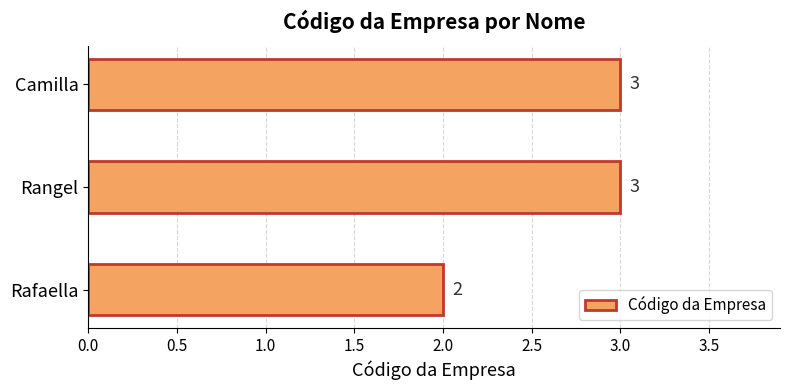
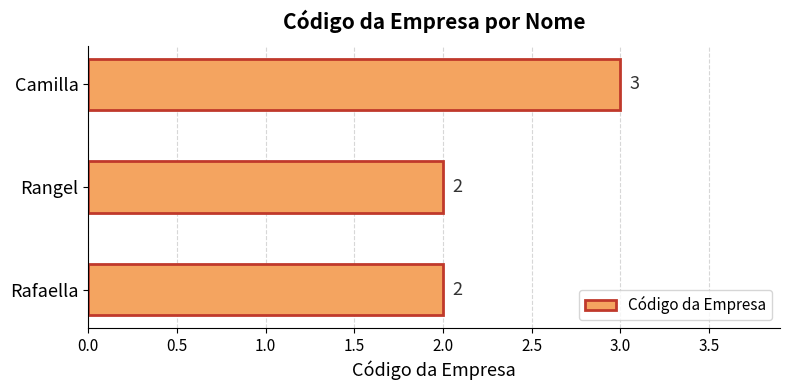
  {
    "Camilla": 3,
-   "Rangel": 3,
+   "Rangel": 2,
    "Rafaella": 2
  }
